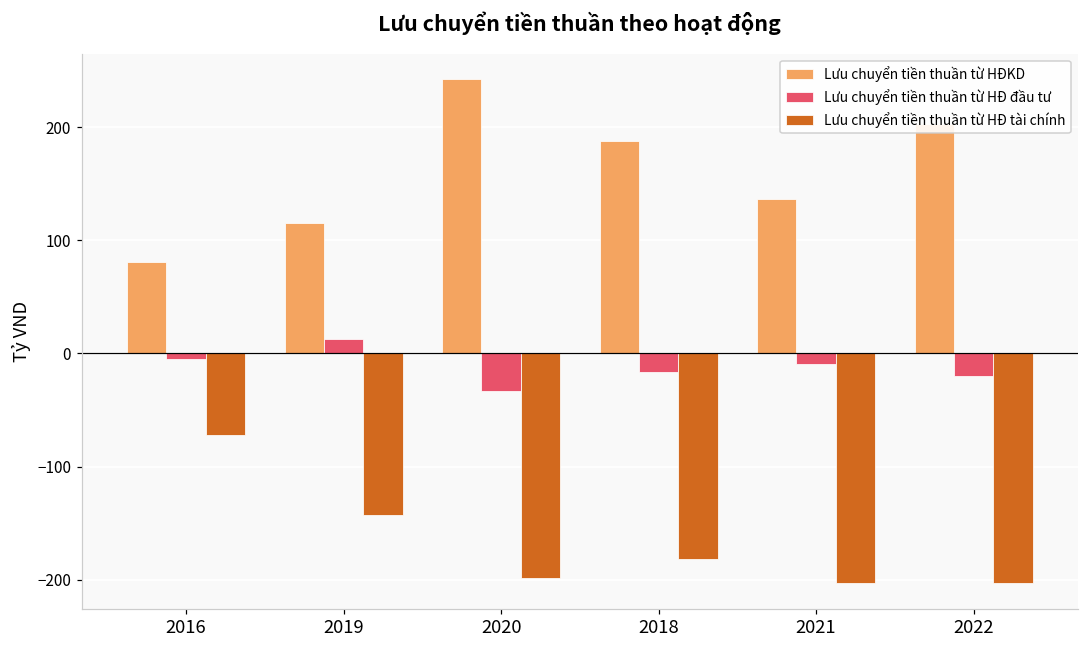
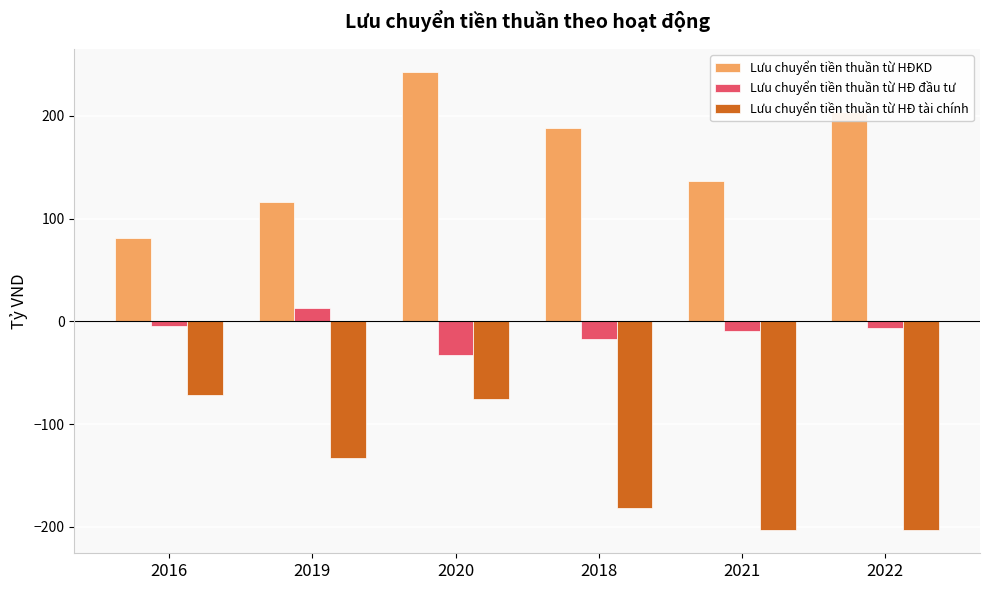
  {
    "Lưu chuyển tiền thuần từ HĐKD": {
      "2016": 81,
      "2019": 116,
      "2020": 243,
      "2018": 188,
      "2021": 136
    },
    "Lưu chuyển tiền thuần từ HĐ đầu tư": {
      "2016": -5,
      "2019": 13,
      "2020": -33,
      "2018": -17,
      "2021": -9,
-     "2022": -20
+     "2022": -7
    },
    "Lưu chuyển tiền thuần từ HĐ tài chính": {
      "2016": -72,
-     "2019": -143,
-     "2020": -198,
+     "2019": -133,
+     "2020": -75,
      "2018": -181,
      "2021": -203,
      "2022": -203
    }
  }
